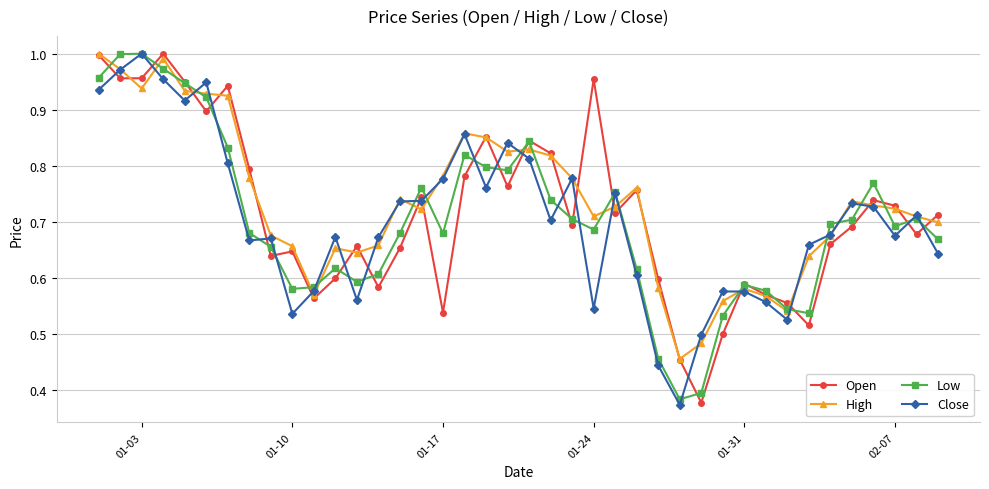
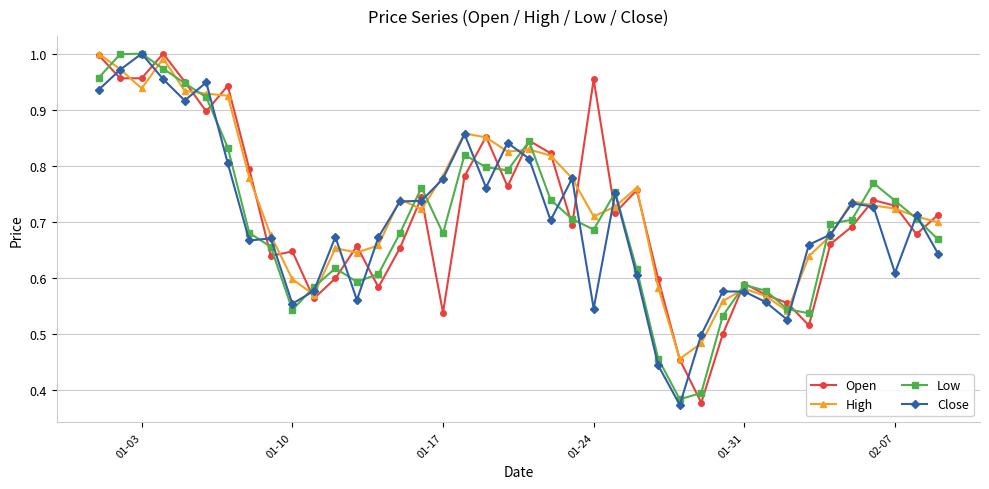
  {
    "Open": {
      "01-03": 0.96,
      "01-10": 0.65,
      "01-17": 0.54,
      "01-24": 0.95,
      "02-07": 0.73
    },
    "High": {
      "01-03": 0.94,
-     "01-10": 0.66,
+     "01-10": 0.60,
      "01-17": 0.78,
      "01-24": 0.71,
      "01-31": 0.58,
      "02-07": 0.72
    },
    "Low": {
-     "01-10": 0.58,
+     "01-10": 0.54,
      "01-17": 0.68,
      "01-24": 0.69,
-     "02-07": 0.69
+     "02-07": 0.74
    },
    "Close": {
-     "01-10": 0.54,
+     "01-10": 0.55,
      "01-17": 0.78,
      "01-24": 0.55,
      "01-31": 0.58,
-     "02-07": 0.68
+     "02-07": 0.61
    }
  }
